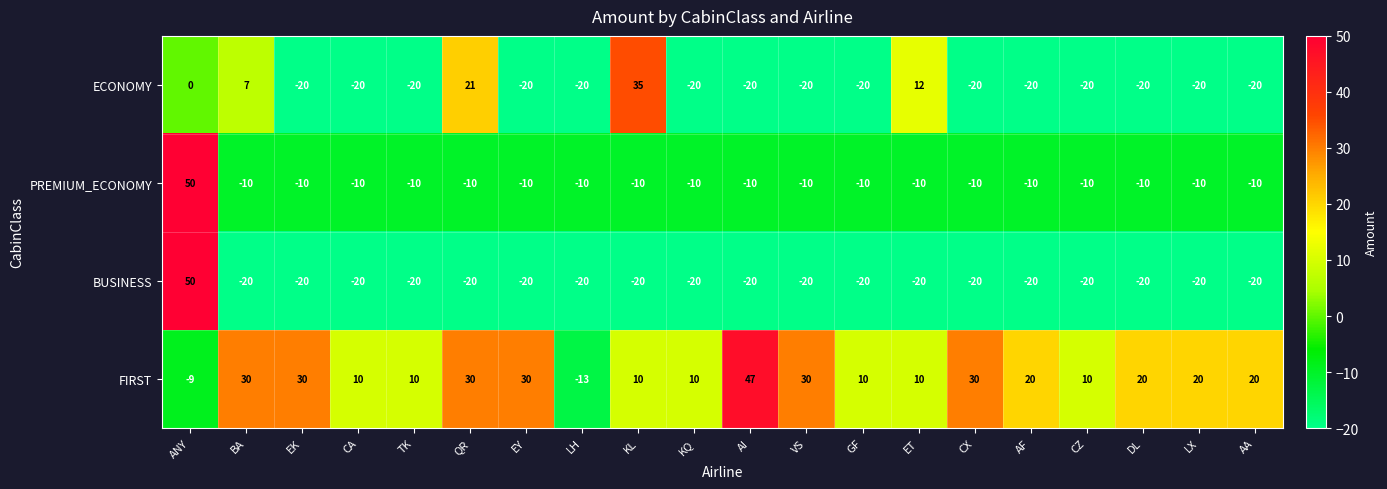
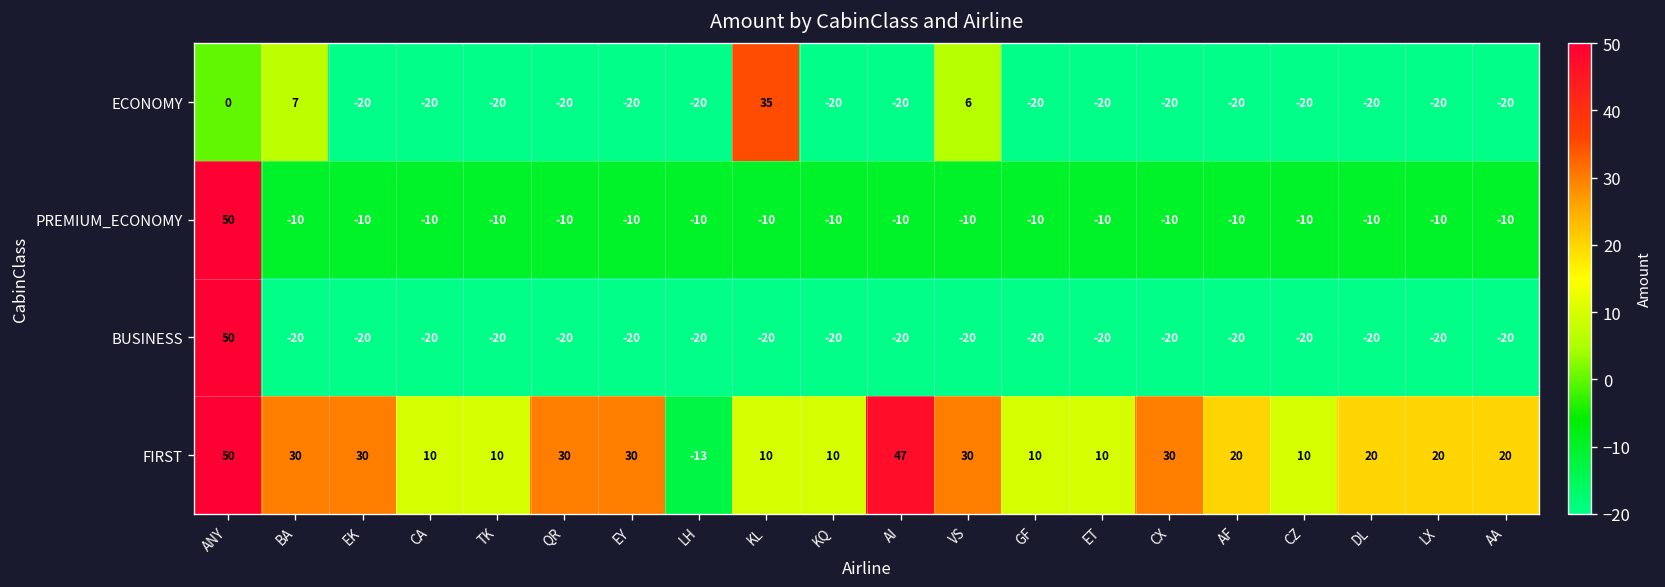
  {
    "ECONOMY": {
      "ANY": 0,
      "BA": 7,
      "EK": -20,
      "CA": -20,
      "TK": -20,
-     "QR": 21,
+     "QR": -20,
      "EY": -20,
      "LH": -20,
      "KL": 35,
      "KQ": -20,
      "AI": -20,
-     "VS": -20,
+     "VS": 6,
      "GF": -20,
-     "ET": 12,
+     "ET": -20,
      "CX": -20,
      "AF": -20,
      "CZ": -20,
      "DL": -20,
      "LX": -20,
      "AA": -20
    },
    "PREMIUM_ECONOMY": {
      "ANY": 50,
      "BA": -10,
      "EK": -10,
      "CA": -10,
      "TK": -10,
      "QR": -10,
      "EY": -10,
      "LH": -10,
      "KL": -10,
      "KQ": -10,
      "AI": -10,
      "VS": -10,
      "GF": -10,
      "ET": -10,
      "CX": -10,
      "AF": -10,
      "CZ": -10,
      "DL": -10,
      "LX": -10,
      "AA": -10
    },
    "BUSINESS": {
      "ANY": 50,
      "BA": -20,
      "EK": -20,
      "CA": -20,
      "TK": -20,
      "QR": -20,
      "EY": -20,
      "LH": -20,
      "KL": -20,
      "KQ": -20,
      "AI": -20,
      "VS": -20,
      "GF": -20,
      "ET": -20,
      "CX": -20,
      "AF": -20,
      "CZ": -20,
      "DL": -20,
      "LX": -20,
      "AA": -20
    },
    "FIRST": {
-     "ANY": -9,
+     "ANY": 50,
      "BA": 30,
      "EK": 30,
      "CA": 10,
      "TK": 10,
      "QR": 30,
      "EY": 30,
      "LH": -13,
      "KL": 10,
      "KQ": 10,
      "AI": 47,
      "VS": 30,
      "GF": 10,
      "ET": 10,
      "CX": 30,
      "AF": 20,
      "CZ": 10,
      "DL": 20,
      "LX": 20,
      "AA": 20
    }
  }
